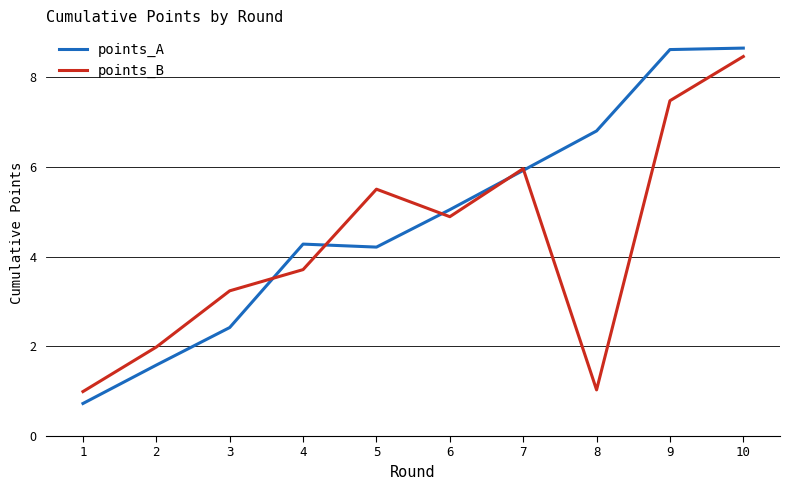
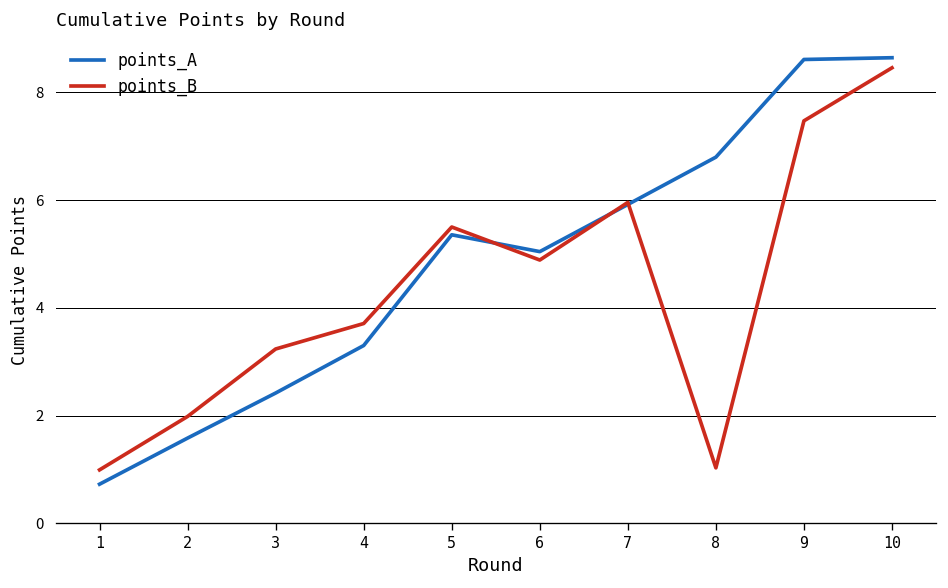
  {
    "points_A": {
      "1": 0.7,
      "2": 1.6,
      "3": 2.4,
-     "4": 4.3,
-     "5": 4.2,
+     "4": 3.3,
+     "5": 5.4,
      "6": 5.0,
      "8": 6.8,
      "9": 8.6,
      "10": 8.6
    },
    "points_B": {
      "1": 1.0,
      "2": 2.0,
      "3": 3.2,
      "4": 3.7,
      "5": 5.5,
      "6": 4.9,
      "8": 1.0,
      "9": 7.5,
      "10": 8.5
    }
  }
